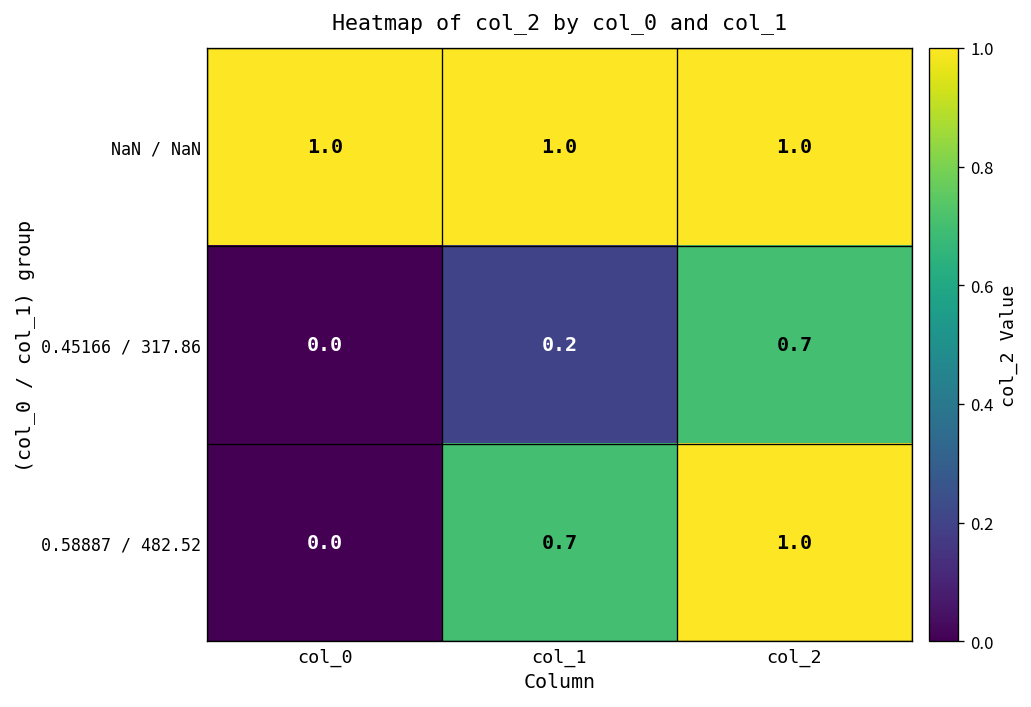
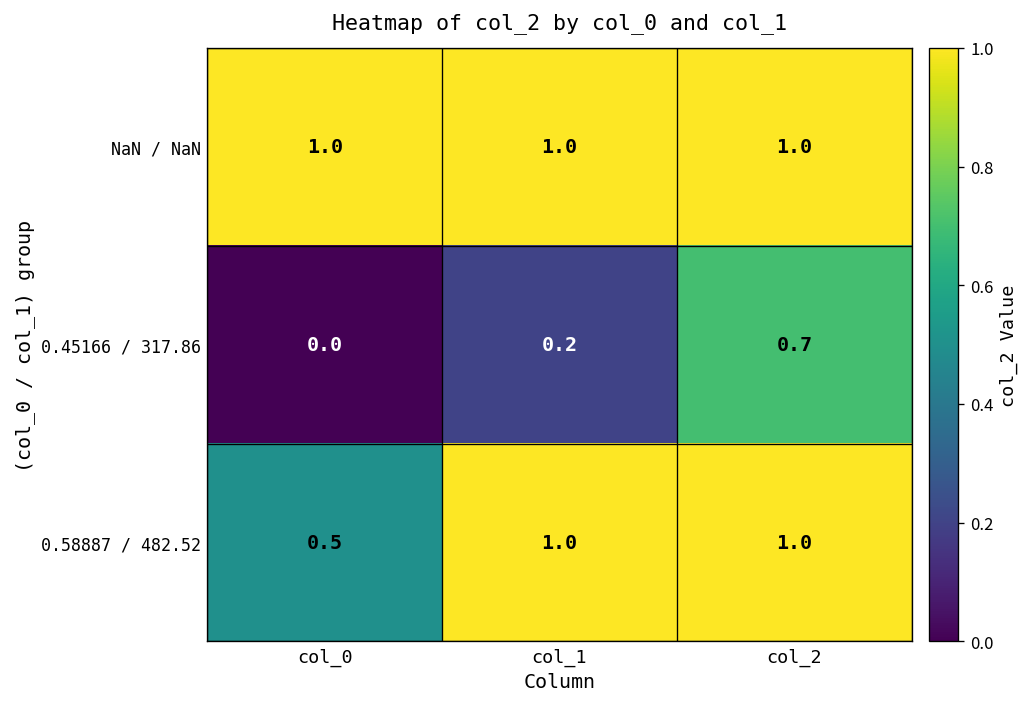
  {
    "NaN / NaN": {
      "col_0": 1.0,
      "col_1": 1.0,
      "col_2": 1.0
    },
    "0.45166 / 317.86": {
      "col_0": 0.0,
      "col_1": 0.2,
      "col_2": 0.7
    },
    "0.58887 / 482.52": {
-     "col_0": 0.0,
-     "col_1": 0.7,
+     "col_0": 0.5,
+     "col_1": 1.0,
      "col_2": 1.0
    }
  }
